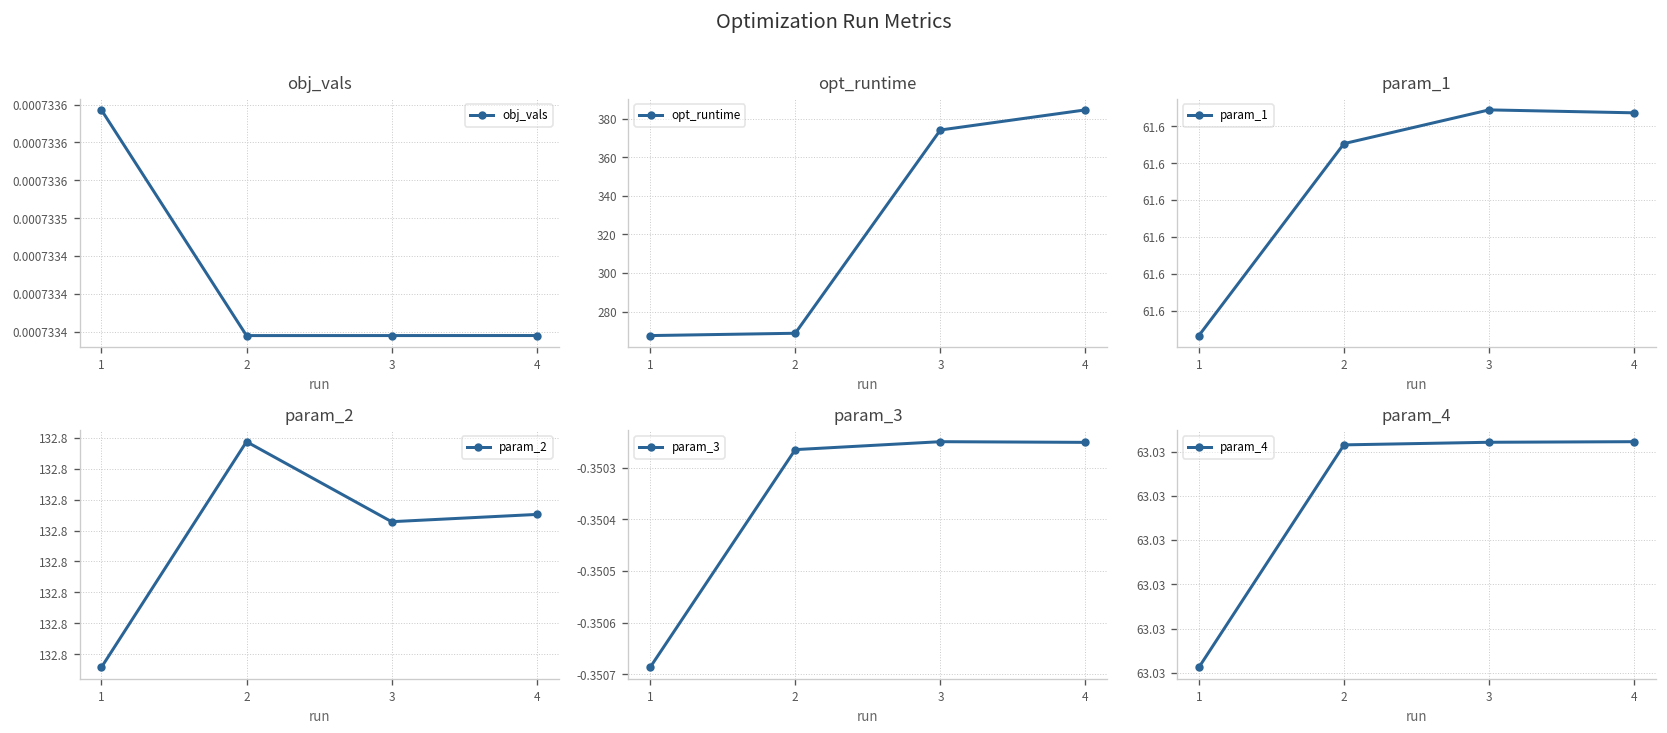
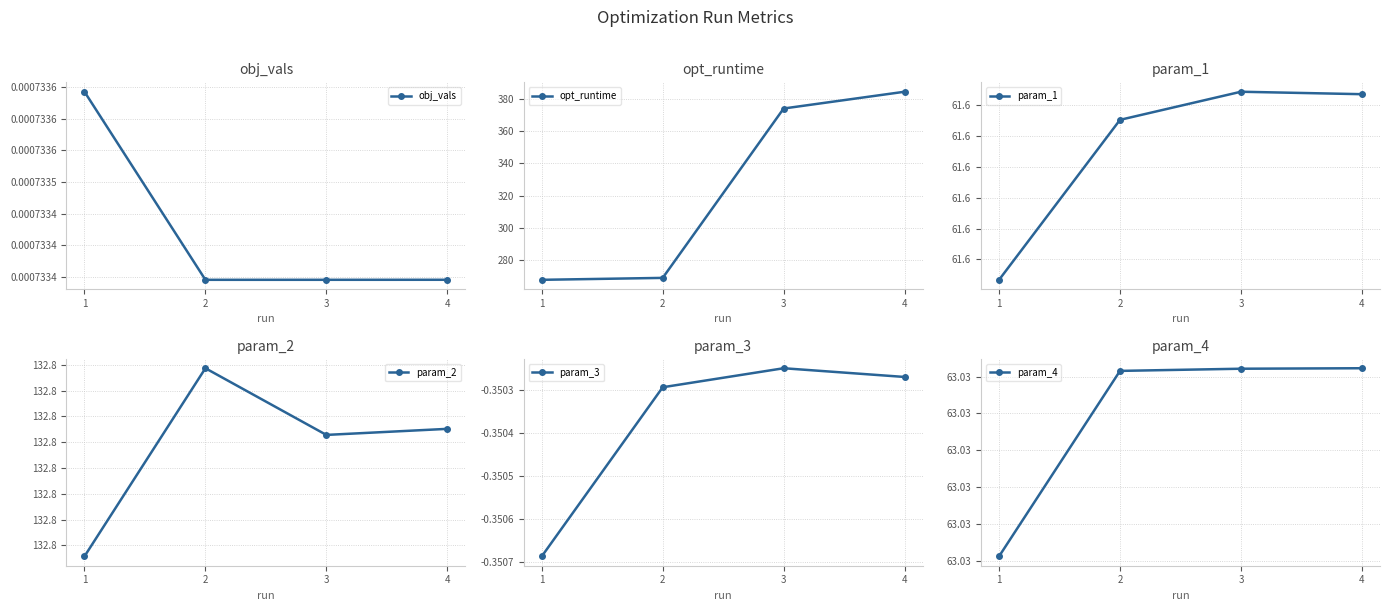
  {
    "opt_runtime": {
      "1": 267,
      "2": 269,
      "3": 374,
      "4": 385
    },
    "param_3": {
      "1": -0.35069,
-     "2": -0.35027,
+     "2": -0.35029,
      "3": -0.35025,
-     "4": -0.35025
+     "4": -0.35027
    }
  }
